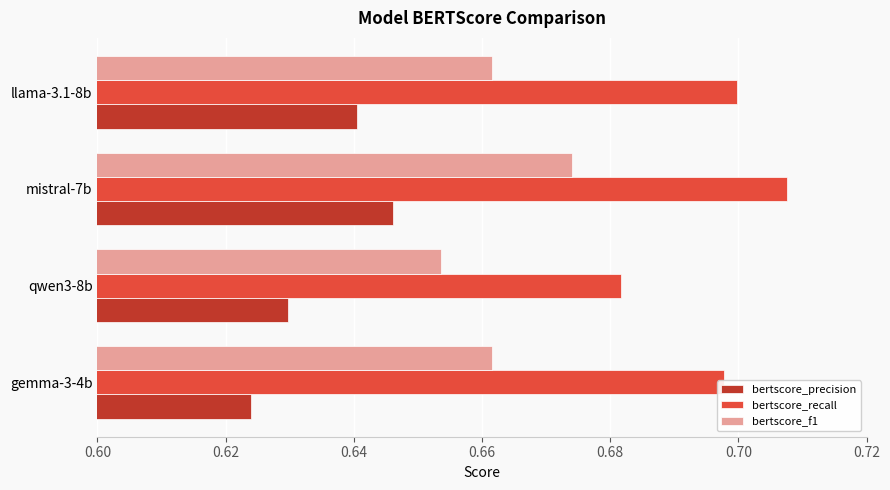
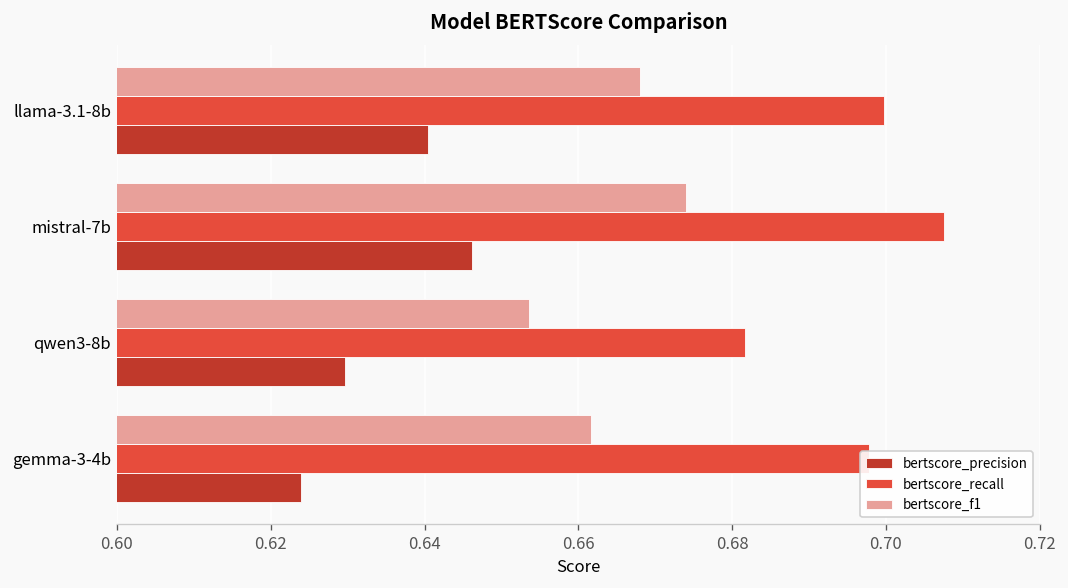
  {
    "bertscore_f1": {
-     "llama-3.1-8b": 0.662,
+     "llama-3.1-8b": 0.668,
      "mistral-7b": 0.674,
      "qwen3-8b": 0.654,
      "gemma-3-4b": 0.662
    }
  }
